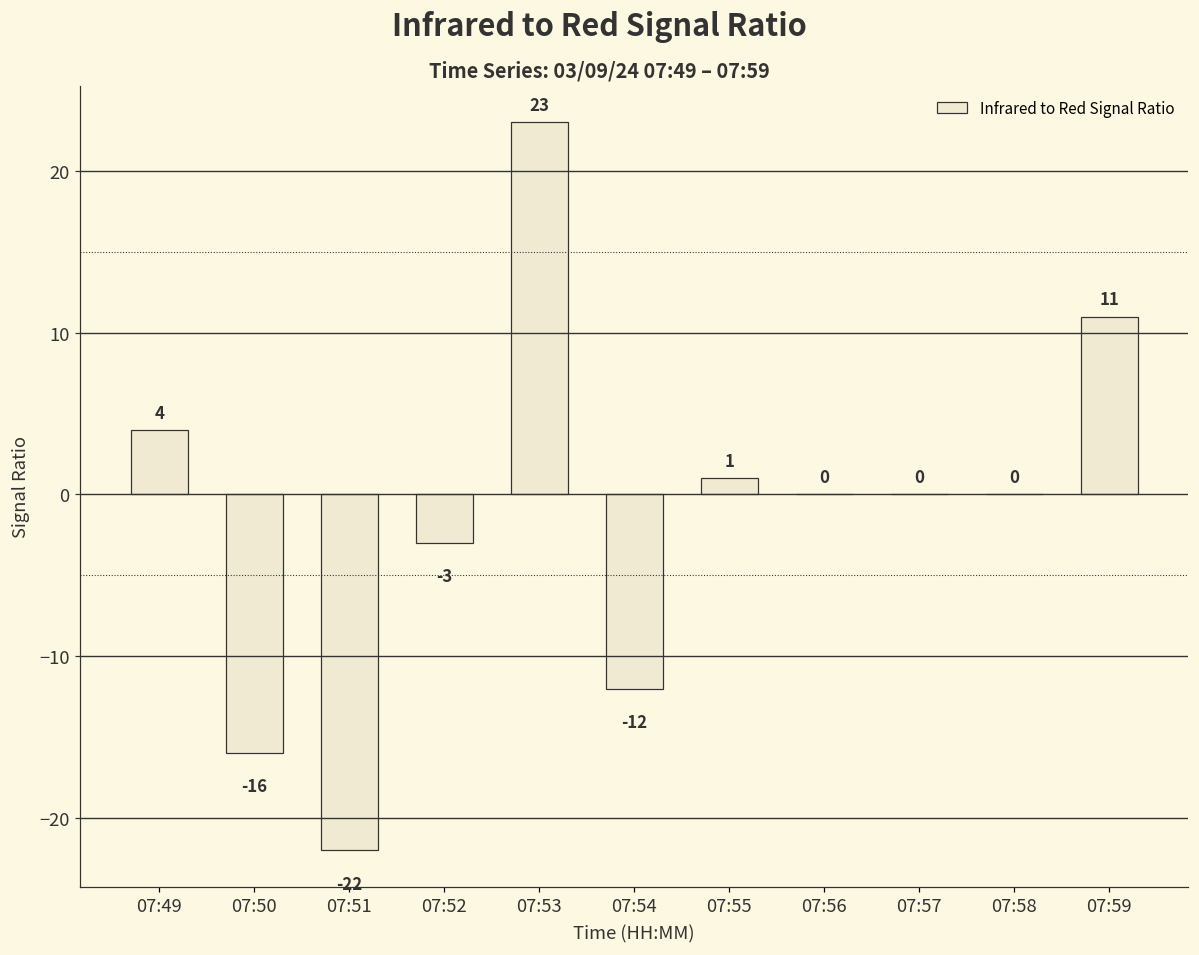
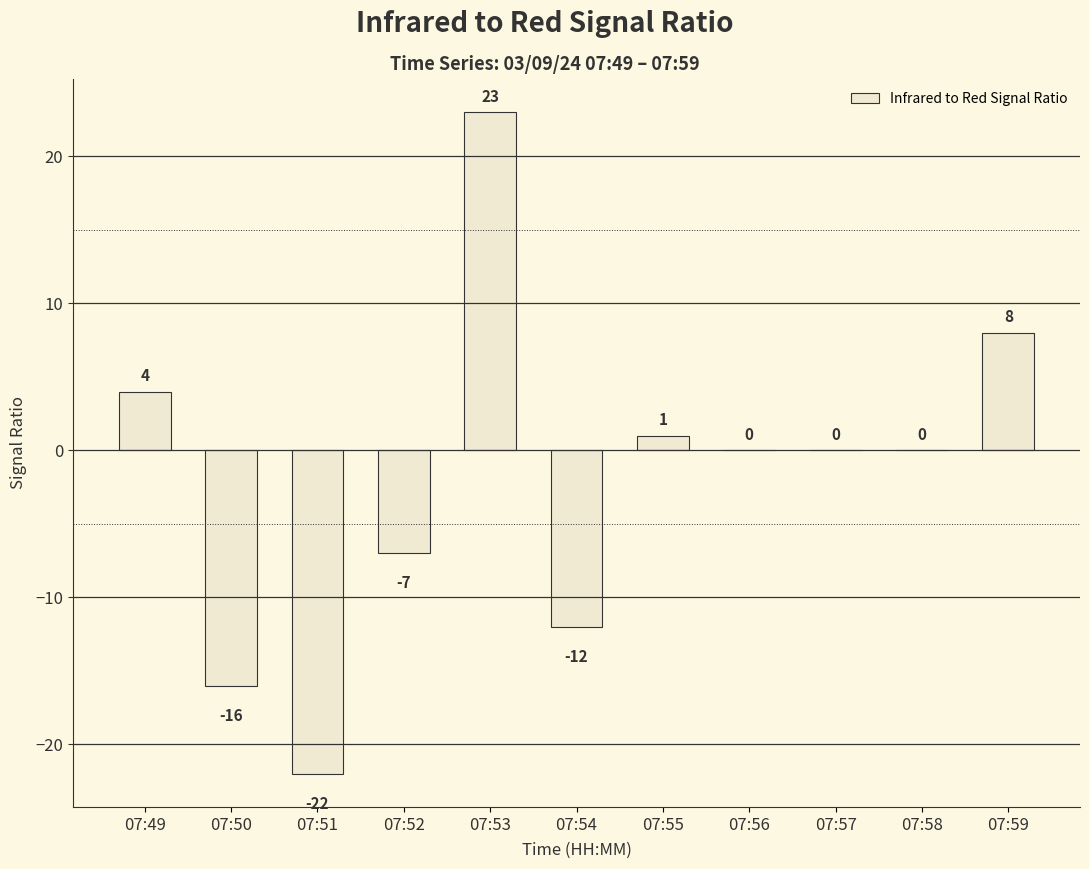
  {
    "07:49": 4,
    "07:50": -16,
    "07:51": -22,
-   "07:52": -3,
+   "07:52": -7,
    "07:53": 23,
    "07:54": -12,
    "07:55": 1,
    "07:56": 0,
    "07:57": 0,
    "07:58": 0,
-   "07:59": 11
+   "07:59": 8
  }
